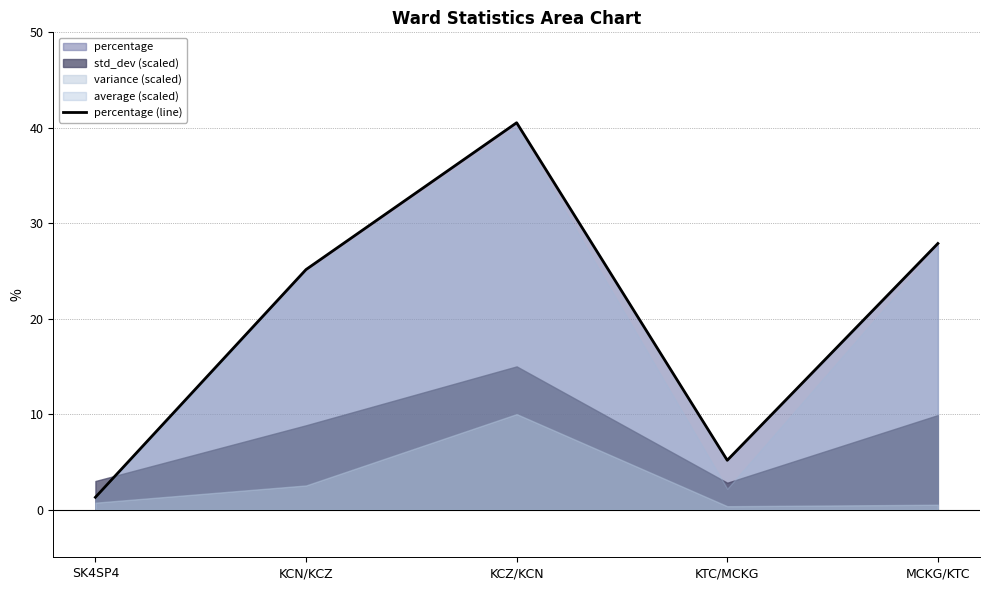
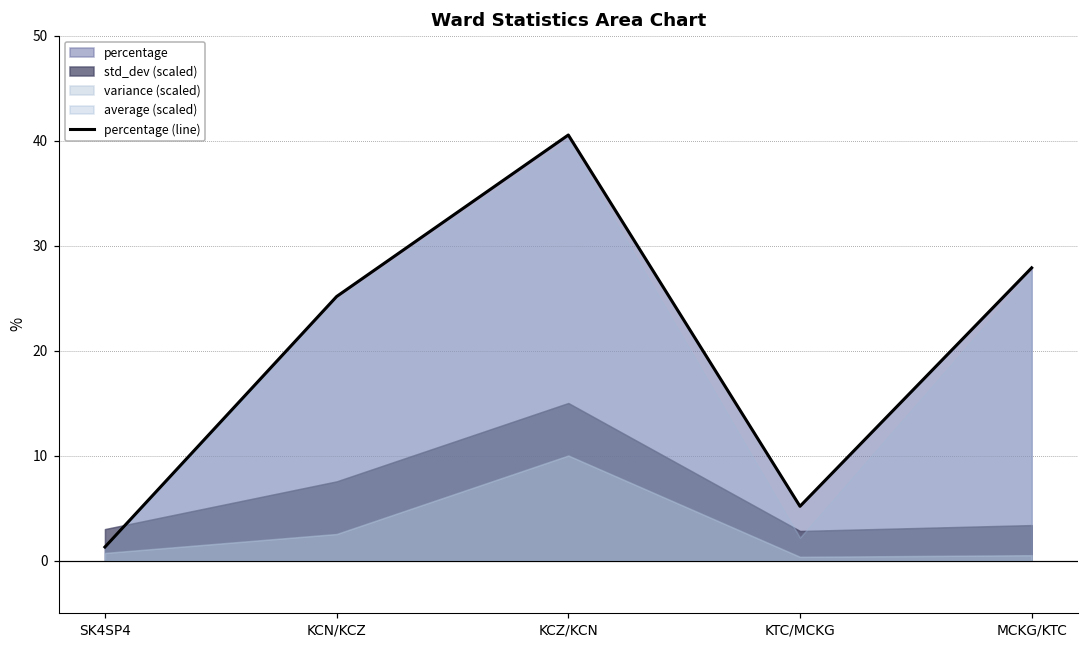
  {
    "percentage": {
      "KCN/KCZ": 25,
      "KCZ/KCN": 41,
      "KTC/MCKG": 5,
      "MCKG/KTC": 28
    },
    "std_dev (scaled)": {
      "SK4SP4": 3,
-     "KCN/KCZ": 9,
+     "KCN/KCZ": 8,
      "KCZ/KCN": 15,
      "KTC/MCKG": 3,
-     "MCKG/KTC": 10
+     "MCKG/KTC": 3
    }
  }
